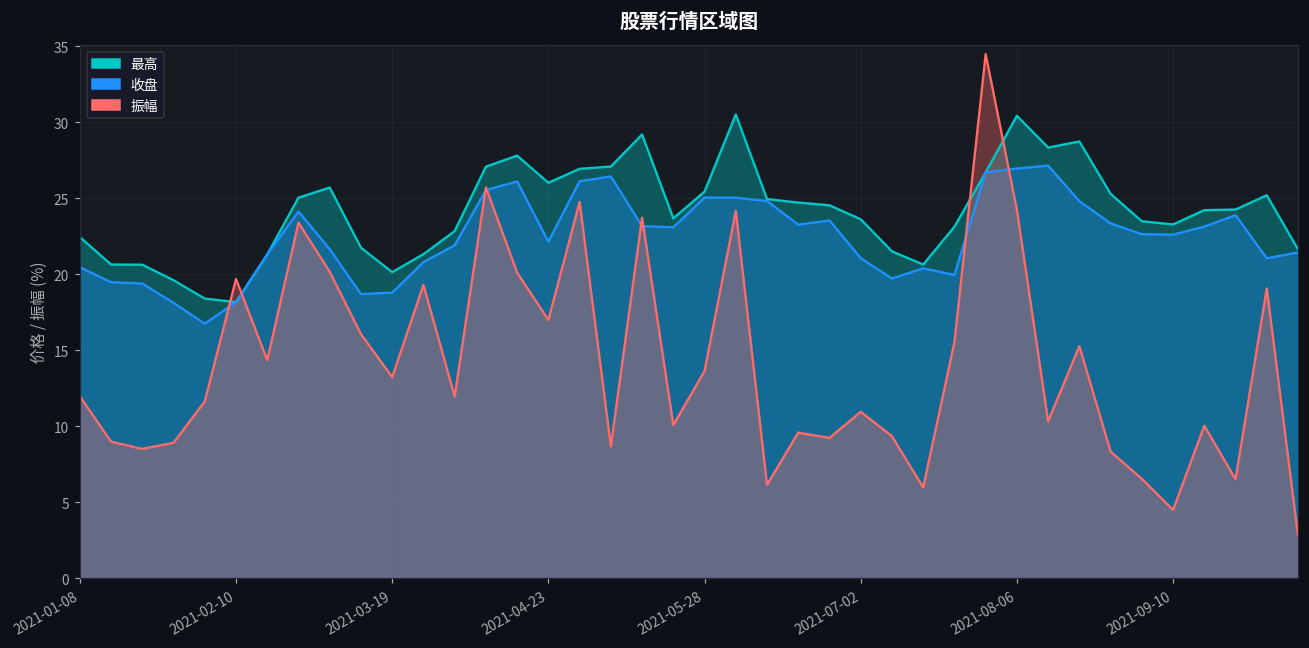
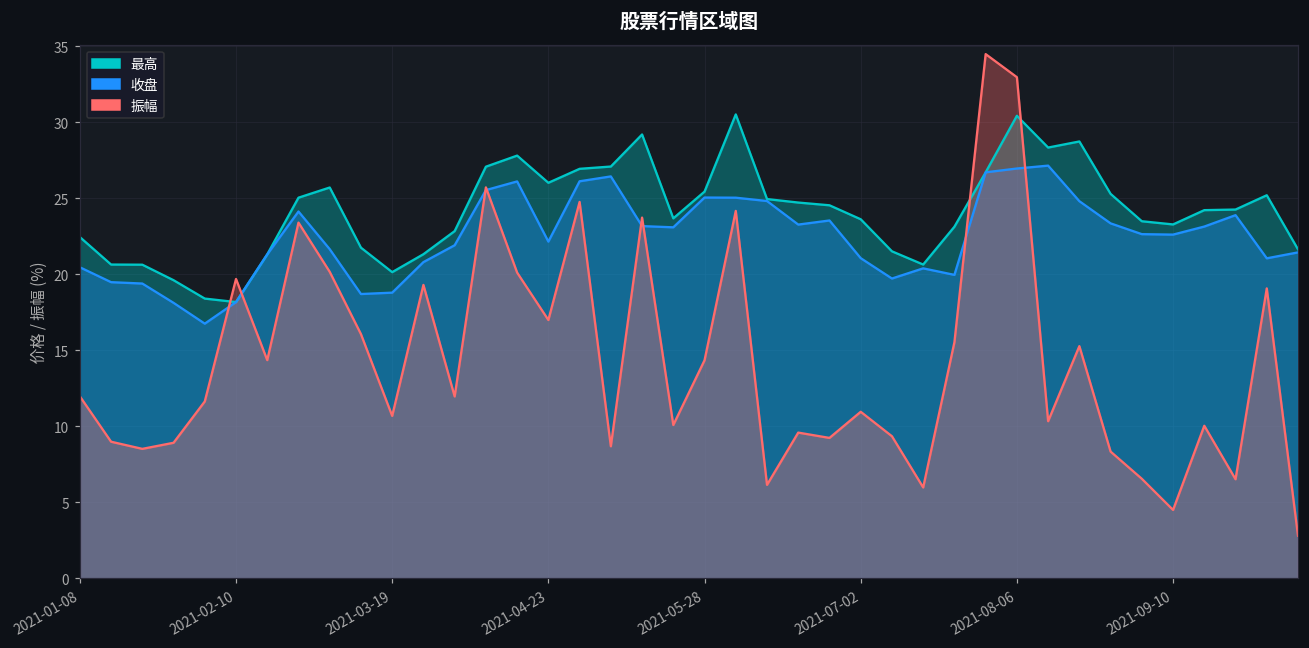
  {
    "振幅": {
      "2021-01-08": 12.0,
      "2021-02-10": 19.7,
-     "2021-03-19": 13.2,
+     "2021-03-19": 10.7,
      "2021-04-23": 17.0,
-     "2021-05-28": 13.6,
+     "2021-05-28": 14.4,
      "2021-07-02": 11.0,
-     "2021-08-06": 24.3,
+     "2021-08-06": 33.0,
      "2021-09-10": 4.5
    }
  }
